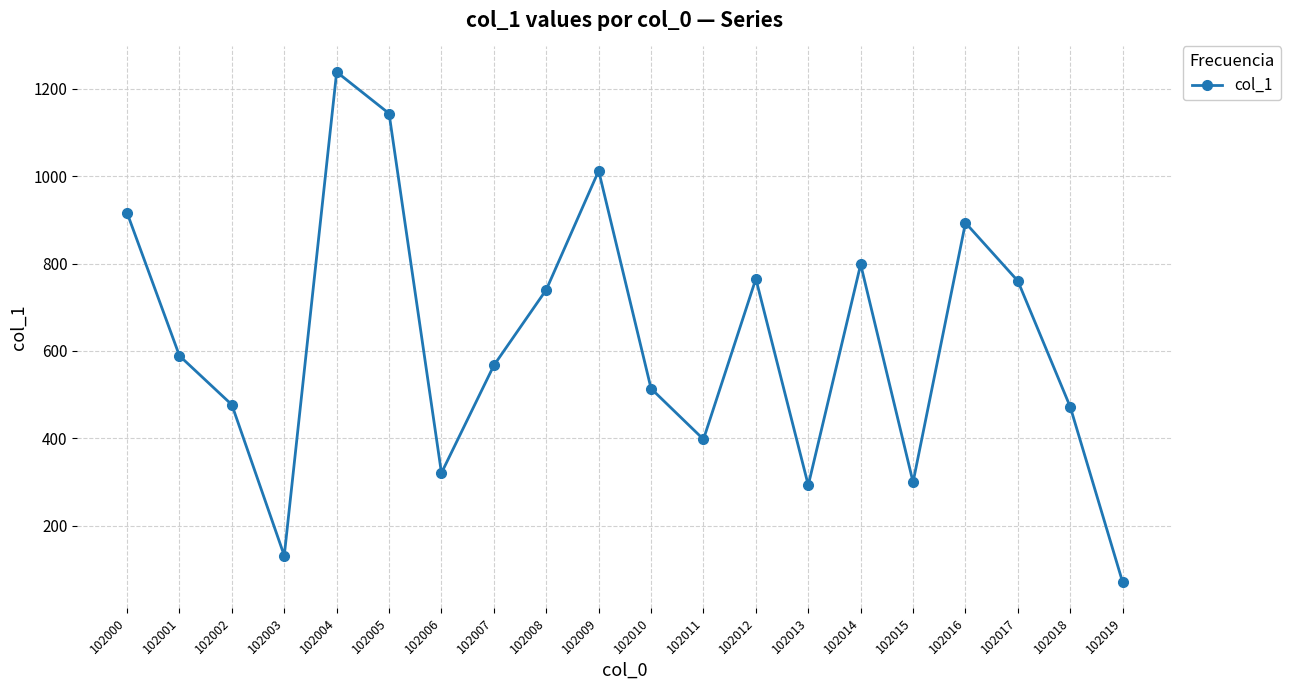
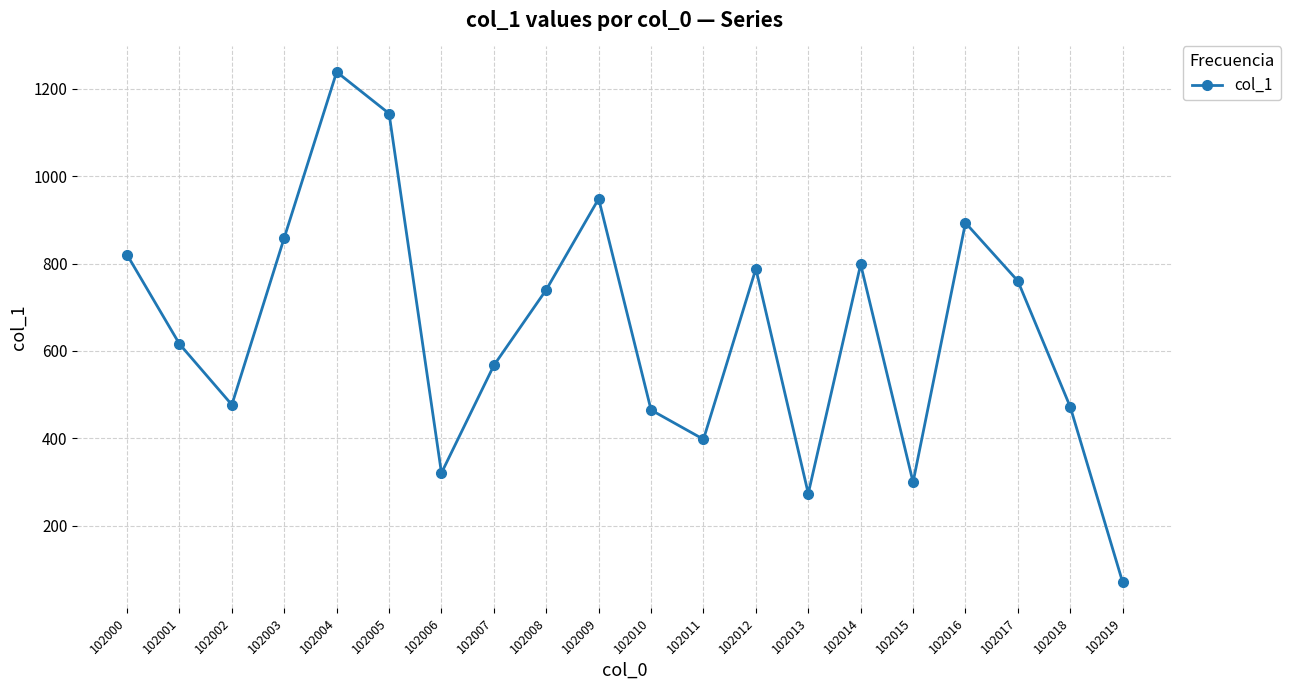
  {
-   "102000": 920,
-   "102001": 590,
+   "102000": 820,
+   "102001": 620,
    "102002": 480,
-   "102003": 130,
+   "102003": 860,
    "102004": 1240,
    "102005": 1140,
    "102006": 320,
    "102007": 570,
    "102008": 740,
-   "102009": 1010,
-   "102010": 510,
+   "102009": 950,
+   "102010": 470,
    "102011": 400,
-   "102012": 770,
-   "102013": 290,
+   "102012": 790,
+   "102013": 270,
    "102014": 800,
    "102015": 300,
    "102016": 890,
    "102017": 760,
    "102018": 470,
    "102019": 70
  }
